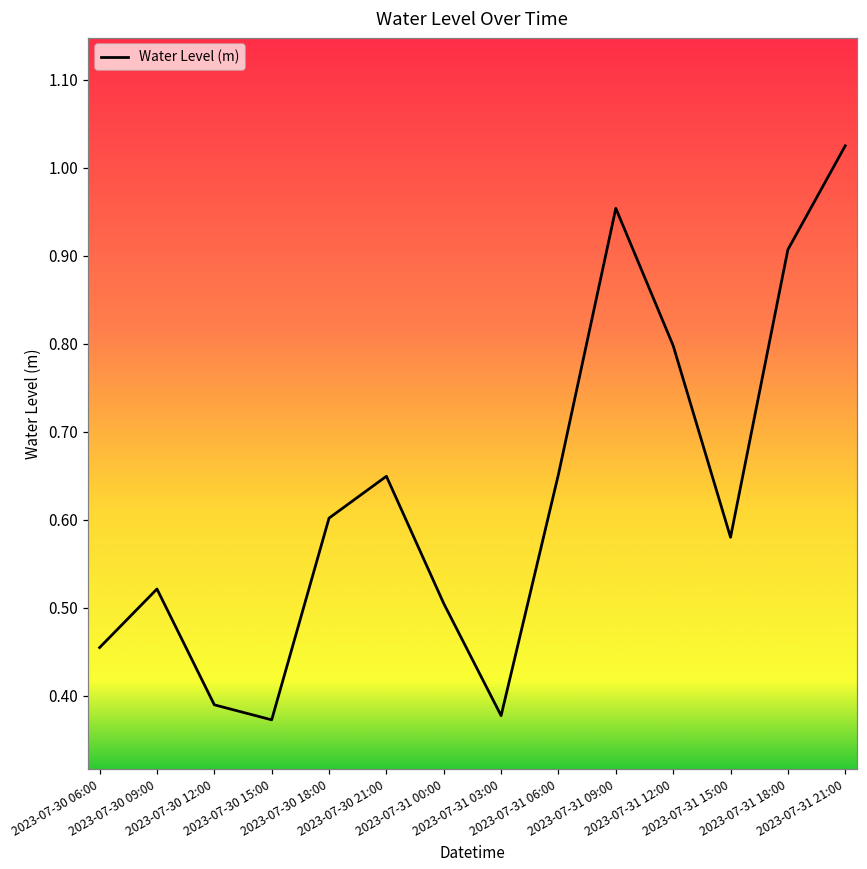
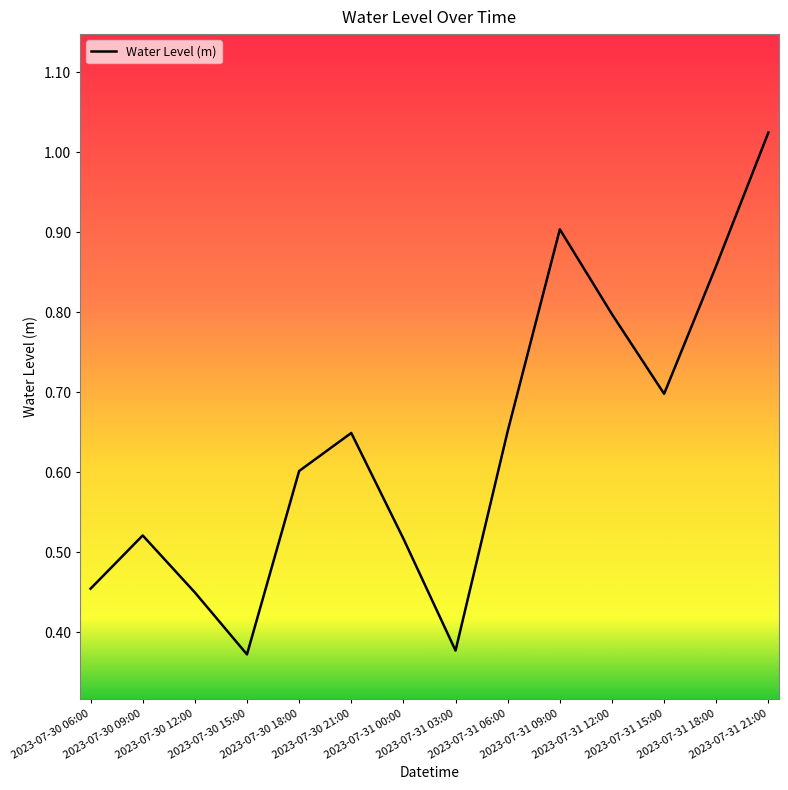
  {
    "2023-07-30 06:00": 0.45,
    "2023-07-30 09:00": 0.52,
-   "2023-07-30 12:00": 0.39,
+   "2023-07-30 12:00": 0.45,
    "2023-07-30 15:00": 0.37,
    "2023-07-30 18:00": 0.60,
    "2023-07-30 21:00": 0.65,
-   "2023-07-31 00:00": 0.50,
+   "2023-07-31 00:00": 0.52,
    "2023-07-31 03:00": 0.38,
    "2023-07-31 06:00": 0.65,
-   "2023-07-31 09:00": 0.95,
+   "2023-07-31 09:00": 0.90,
    "2023-07-31 12:00": 0.80,
-   "2023-07-31 15:00": 0.58,
-   "2023-07-31 18:00": 0.91,
+   "2023-07-31 15:00": 0.70,
+   "2023-07-31 18:00": 0.86,
    "2023-07-31 21:00": 1.02
  }
